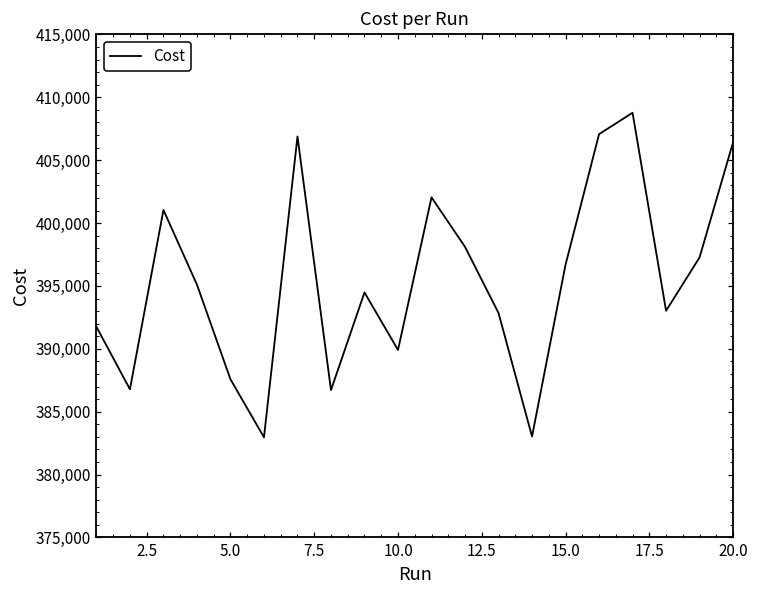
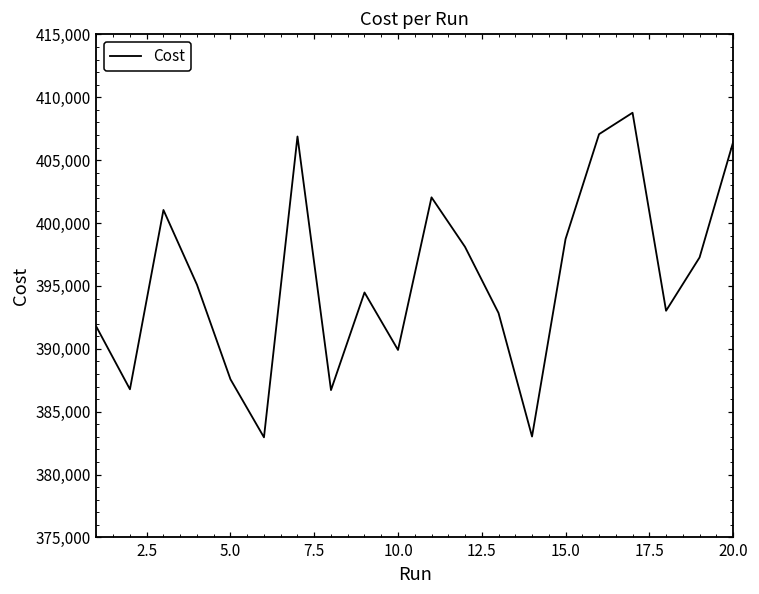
  {
    "5.0": "387,600",
    "10.0": "389,900",
-   "15.0": "396,700",
+   "15.0": "398,700",
    "20.0": "406,400"
  }
